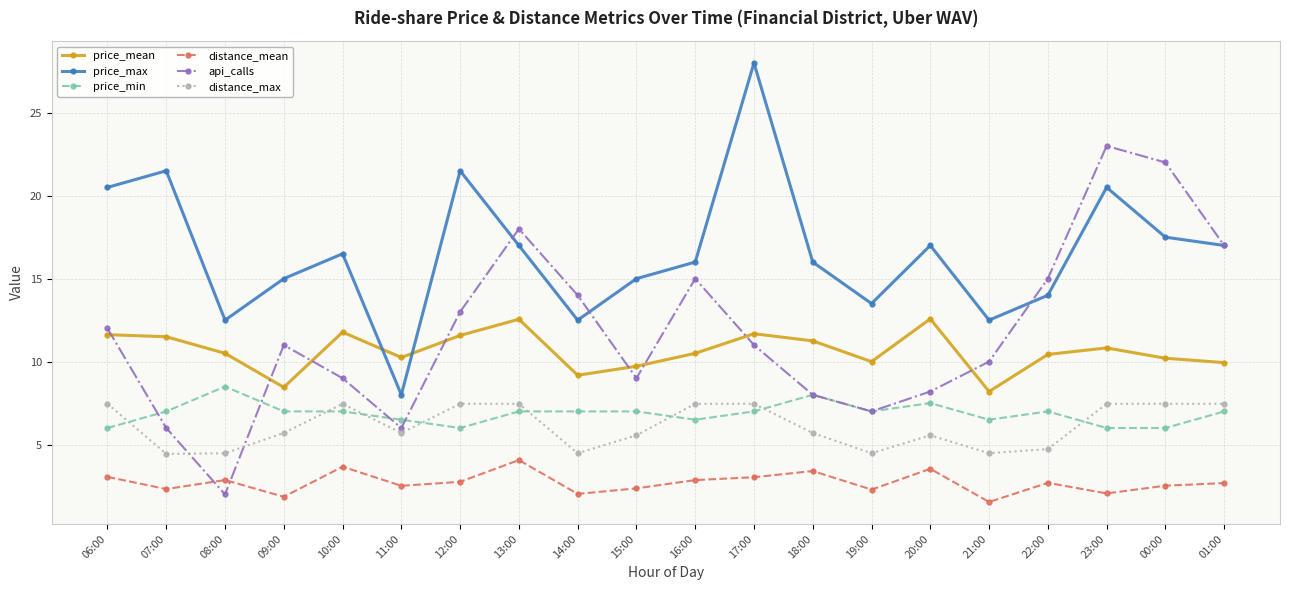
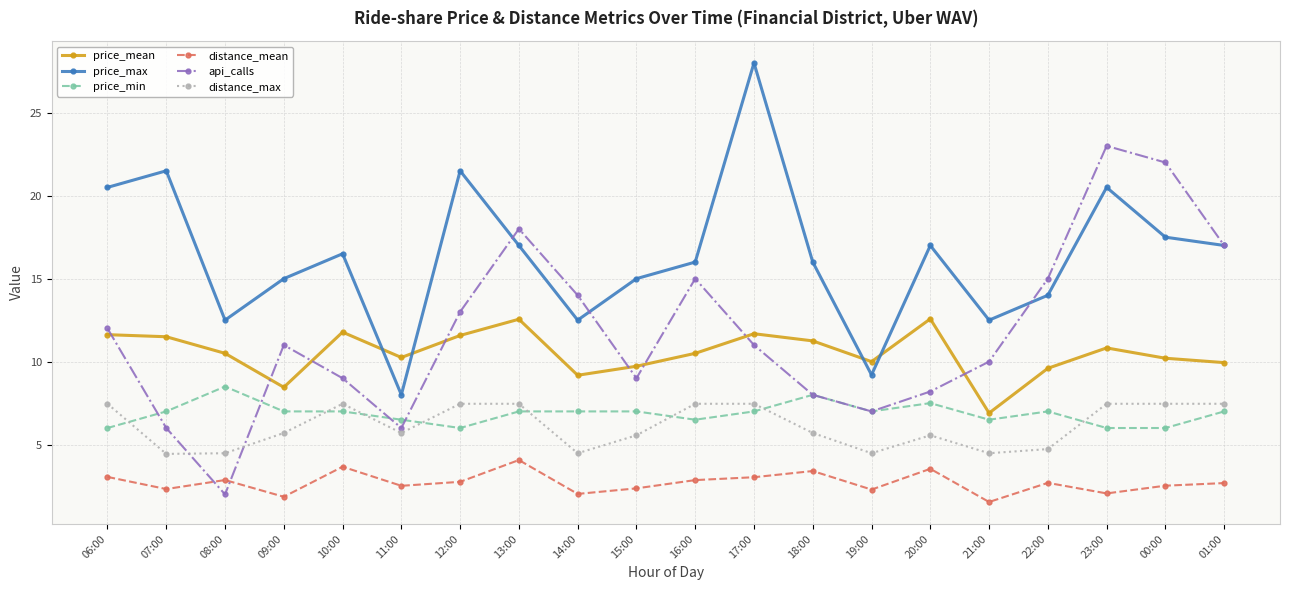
  {
    "price_mean": {
      "06:00": 11.6,
      "07:00": 11.5,
      "08:00": 10.5,
      "09:00": 8.5,
      "10:00": 11.8,
      "11:00": 10.3,
      "12:00": 11.6,
      "13:00": 12.6,
      "14:00": 9.2,
      "15:00": 9.7,
      "16:00": 10.5,
      "17:00": 11.7,
      "18:00": 11.3,
      "19:00": 10.0,
      "20:00": 12.6,
-     "21:00": 8.2,
-     "22:00": 10.4,
+     "21:00": 6.9,
+     "22:00": 9.6,
      "23:00": 10.8,
      "00:00": 10.2,
      "01:00": 9.9
    },
    "price_max": {
      "06:00": 20.5,
      "07:00": 21.5,
      "08:00": 12.5,
      "09:00": 15.0,
      "10:00": 16.5,
      "11:00": 8.0,
      "12:00": 21.5,
      "13:00": 17.0,
      "14:00": 12.5,
      "15:00": 15.0,
      "16:00": 16.0,
      "17:00": 28.0,
      "18:00": 16.0,
-     "19:00": 13.5,
+     "19:00": 9.2,
      "20:00": 17.0,
      "21:00": 12.5,
      "22:00": 14.0,
      "23:00": 20.5,
      "00:00": 17.5
    },
    "distance_mean": {
      "06:00": 3.1,
      "07:00": 2.3,
      "08:00": 2.9,
      "09:00": 1.9,
      "10:00": 3.7,
      "11:00": 2.5,
      "12:00": 2.8,
      "13:00": 4.1,
      "14:00": 2.0,
      "15:00": 2.4,
      "16:00": 2.9,
      "17:00": 3.0,
      "18:00": 3.4,
      "19:00": 2.3,
      "20:00": 3.5,
      "21:00": 1.5,
      "22:00": 2.7,
      "23:00": 2.1,
      "00:00": 2.5,
      "01:00": 2.7
    },
    "api_calls": {
      "06:00": 12.0,
      "07:00": 6.0,
      "08:00": 2.0,
      "09:00": 11.0,
      "10:00": 9.0,
      "11:00": 6.0,
      "12:00": 13.0,
      "13:00": 18.0,
      "14:00": 14.0,
      "15:00": 9.0,
      "16:00": 15.0,
      "17:00": 11.0,
      "20:00": 8.2,
      "21:00": 10.0,
      "22:00": 15.0,
      "23:00": 23.0,
      "00:00": 22.0
    }
  }
